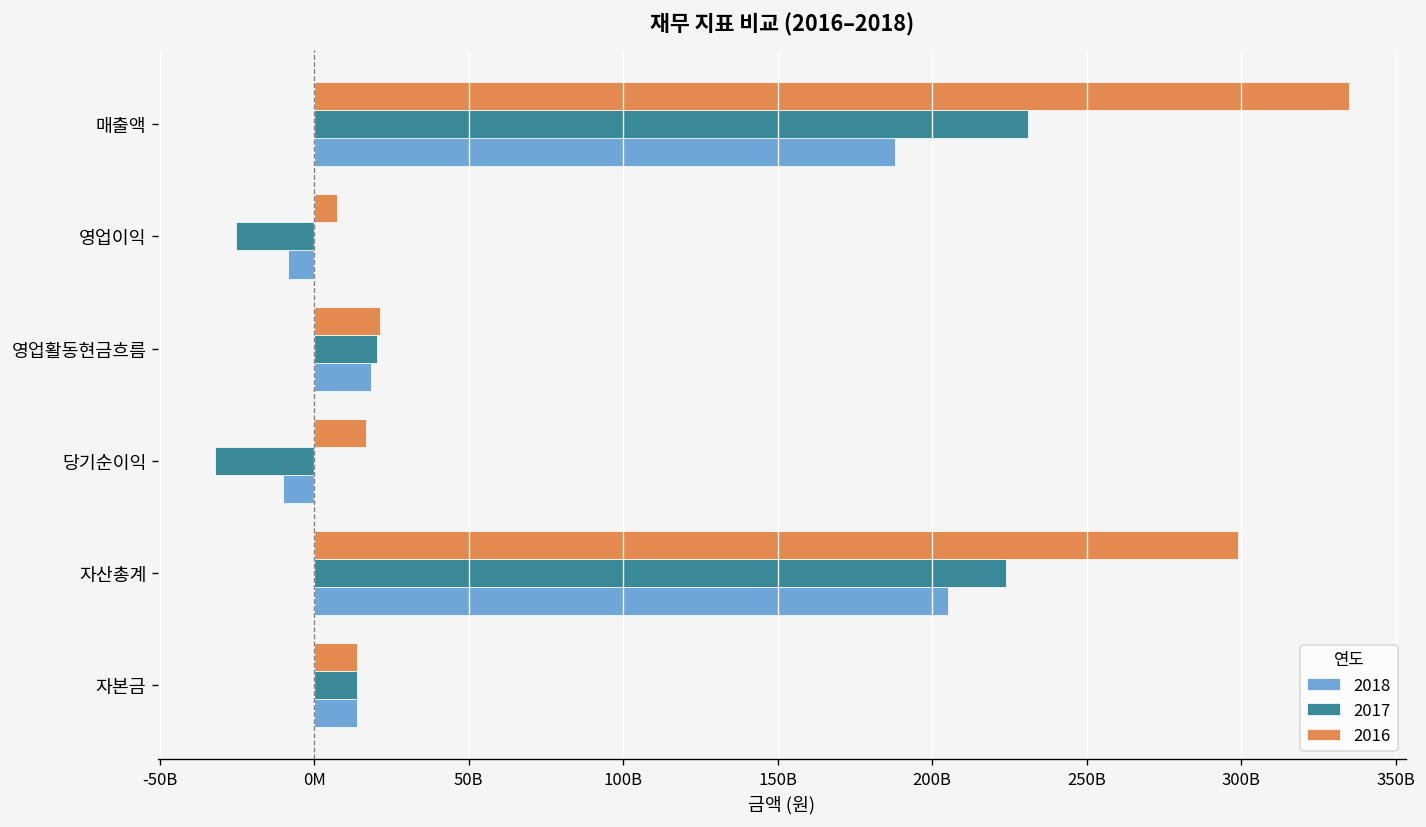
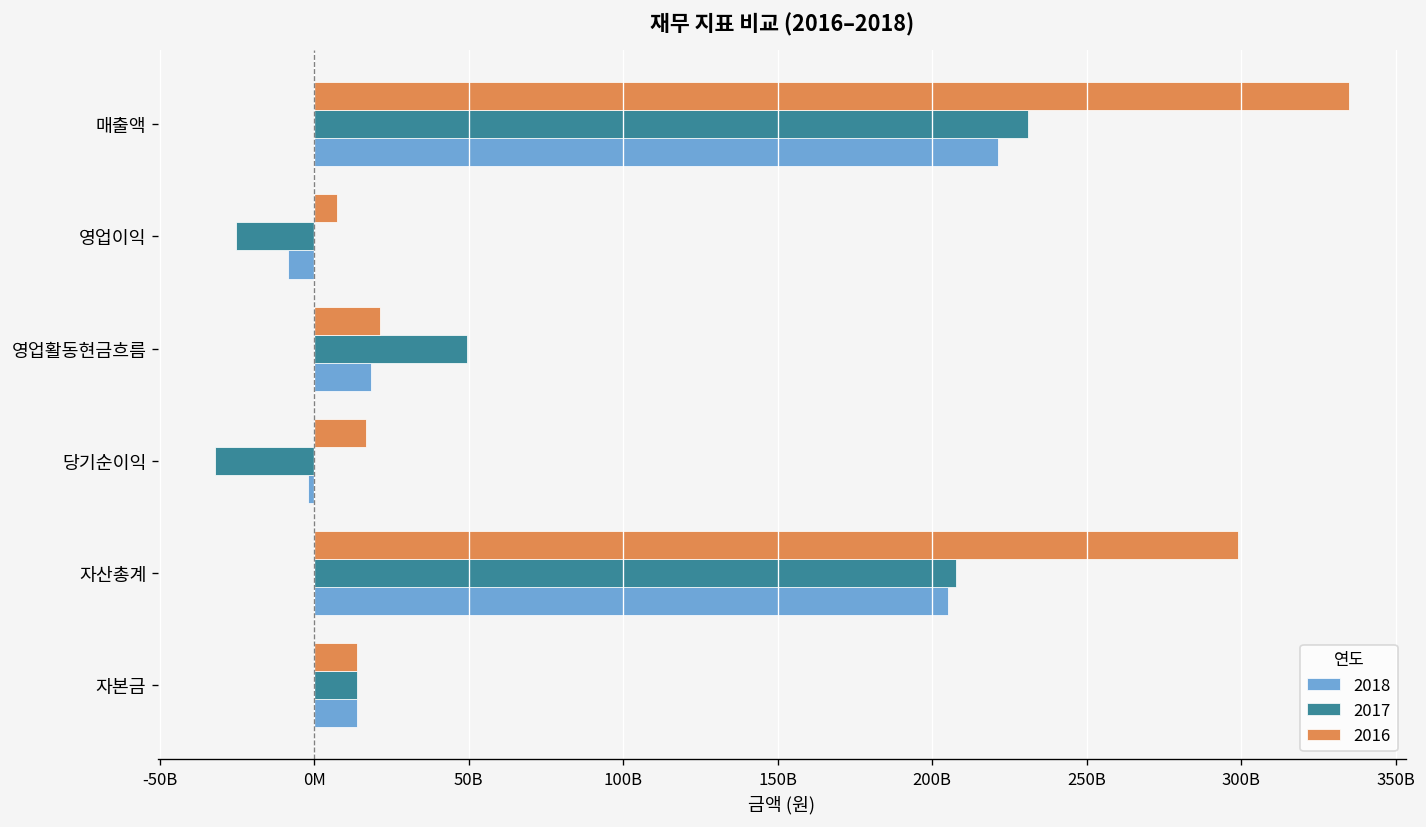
  {
    "2018": {
-     "매출액": 188000000000,
+     "매출액": 221000000000,
      "영업이익": -9000000000,
      "영업활동현금흐름": 18000000000,
-     "당기순이익": -10000000000,
+     "당기순이익": -2000000000,
      "자산총계": 205000000000,
      "자본금": 14000000000
    },
    "2017": {
      "매출액": 231000000000,
      "영업이익": -25000000000,
-     "영업활동현금흐름": 20000000000,
+     "영업활동현금흐름": 49000000000,
      "당기순이익": -32000000000,
-     "자산총계": 224000000000,
+     "자산총계": 208000000000,
      "자본금": 14000000000
    },
    "2016": {
      "매출액": 335000000000,
      "영업이익": 7000000000,
      "영업활동현금흐름": 21000000000,
      "당기순이익": 17000000000,
      "자산총계": 299000000000,
      "자본금": 14000000000
    }
  }
